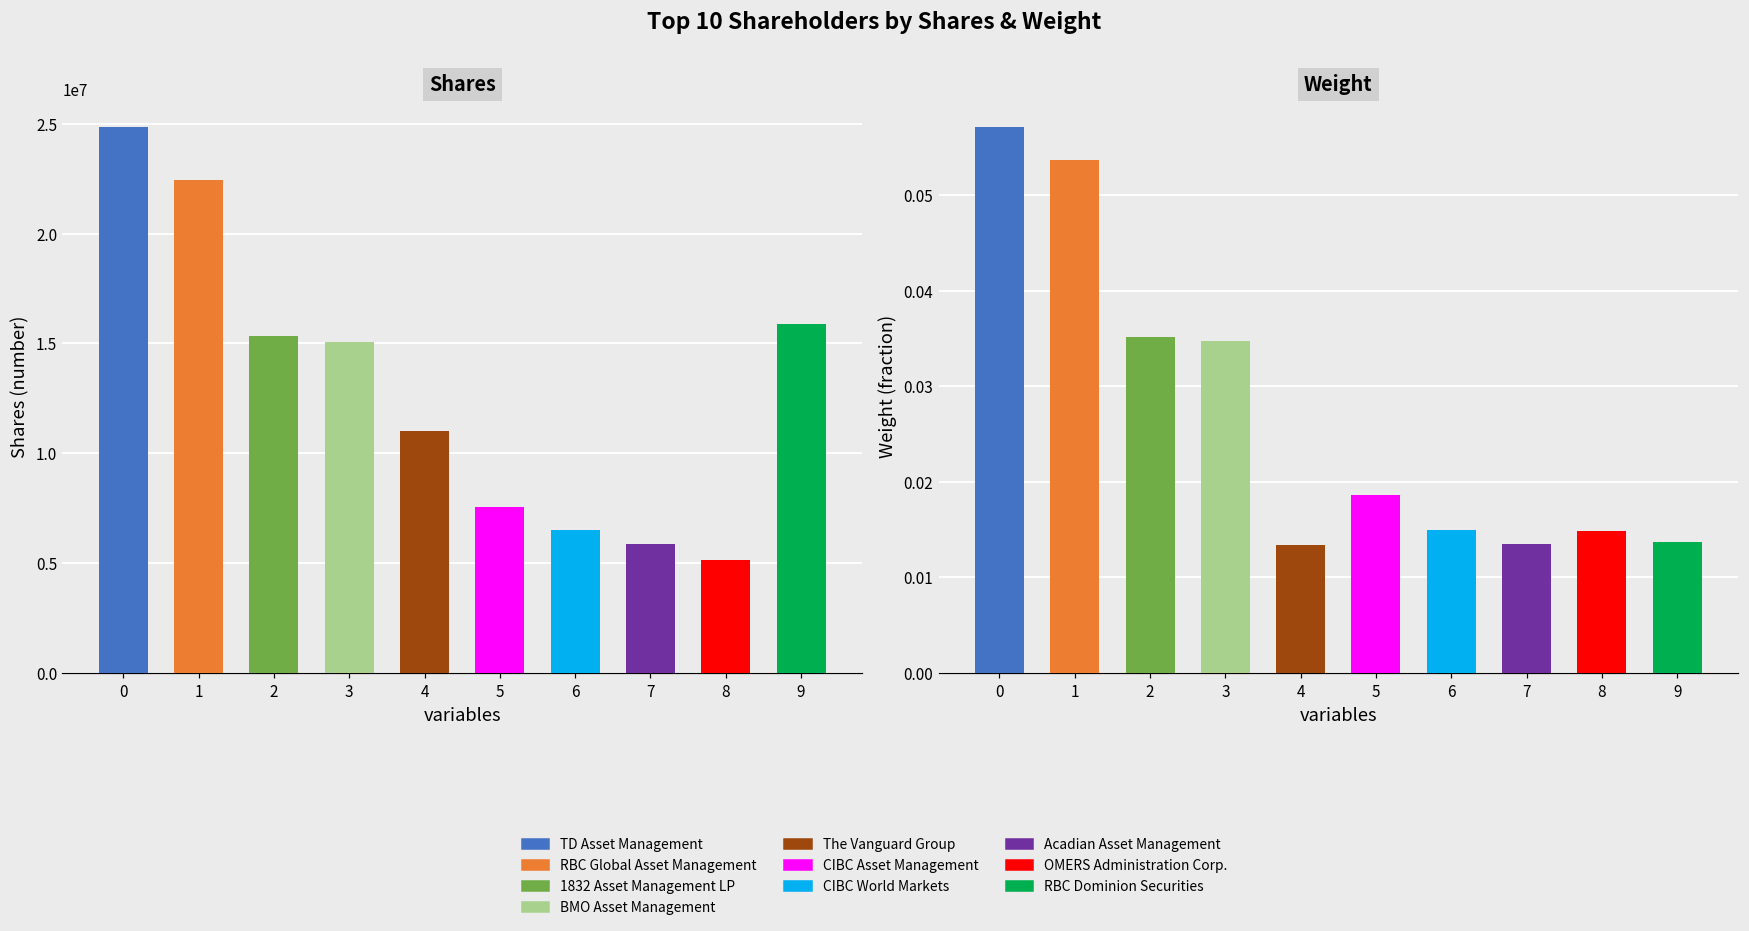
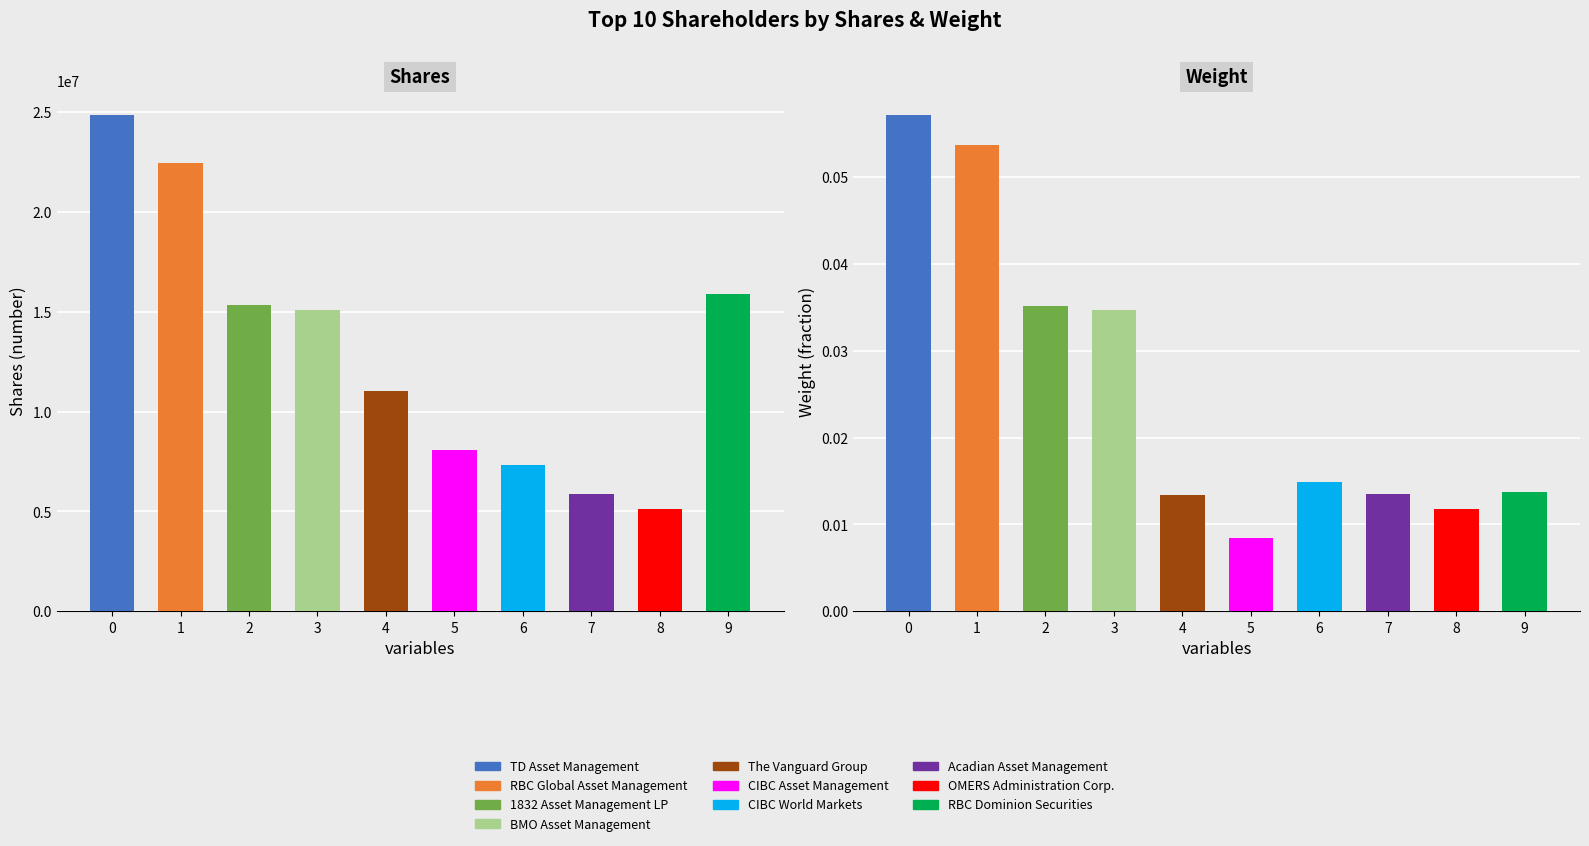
  {
    "Shares": {
      "0": 24800000,
      "1": 22400000,
      "2": 15300000,
      "3": 15100000,
      "4": 11000000,
-     "5": 7500000,
-     "6": 6500000,
+     "5": 8100000,
+     "6": 7300000,
      "7": 5900000,
      "8": 5100000,
      "9": 15900000
    },
    "Weight": {
      "0": 0.057,
      "1": 0.054,
      "2": 0.035,
      "3": 0.035,
      "4": 0.013,
-     "5": 0.019,
+     "5": 0.008,
      "6": 0.015,
      "7": 0.014,
-     "8": 0.015,
+     "8": 0.012,
      "9": 0.014
    }
  }
